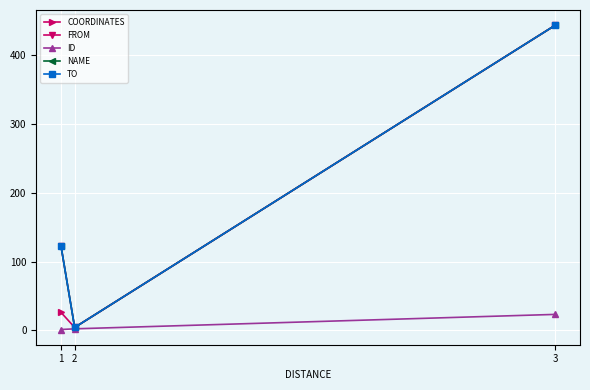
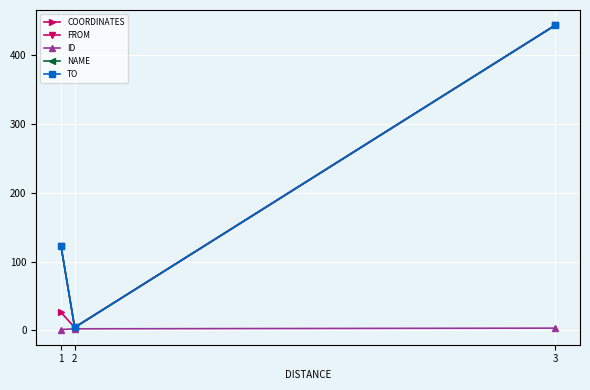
  {
    "COORDINATES": {
      "1": 30
    },
    "TO": {
      "1": 120
    },
    "ID": {
      "1": 0,
-     "3": 20
+     "3": 0
    }
  }
